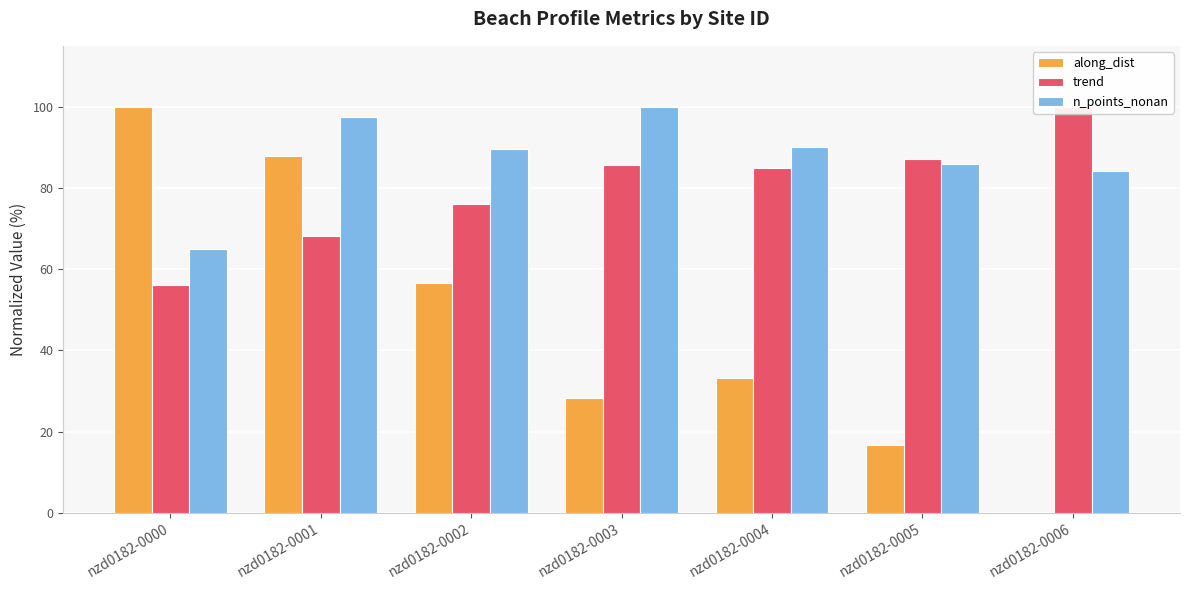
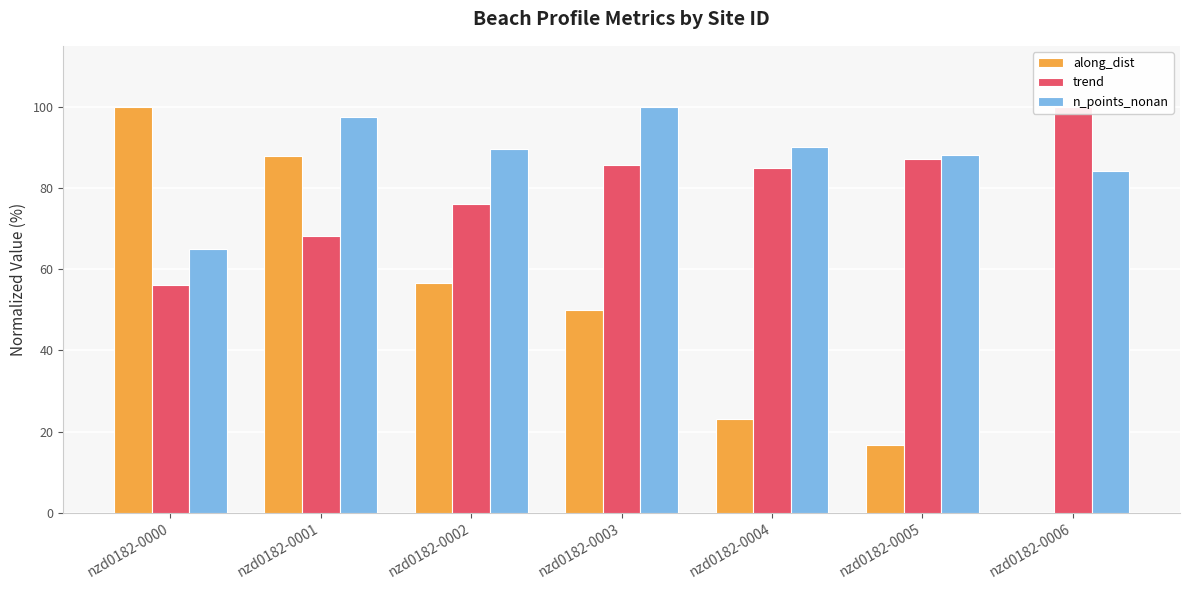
  {
    "along_dist": {
      "nzd0182-0000": 100,
      "nzd0182-0001": 88,
      "nzd0182-0002": 57,
-     "nzd0182-0003": 28,
-     "nzd0182-0004": 33,
+     "nzd0182-0003": 50,
+     "nzd0182-0004": 23,
      "nzd0182-0005": 17,
      "nzd0182-0006": 0
    },
    "trend": {
      "nzd0182-0000": 56,
      "nzd0182-0001": 68,
      "nzd0182-0002": 76,
      "nzd0182-0003": 86,
      "nzd0182-0004": 85,
      "nzd0182-0005": 87
    },
    "n_points_nonan": {
      "nzd0182-0000": 65,
      "nzd0182-0001": 98,
      "nzd0182-0002": 90,
      "nzd0182-0003": 100,
      "nzd0182-0004": 90,
-     "nzd0182-0005": 86,
+     "nzd0182-0005": 88,
      "nzd0182-0006": 84
    }
  }
